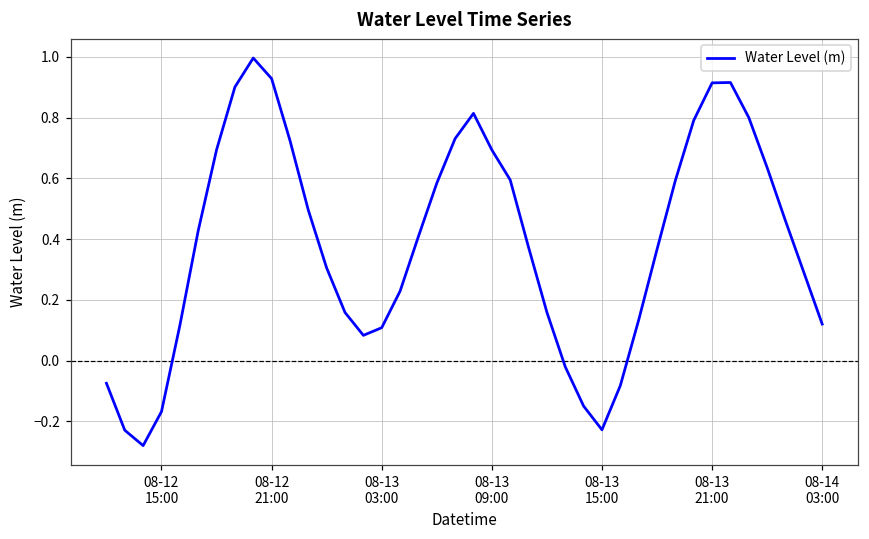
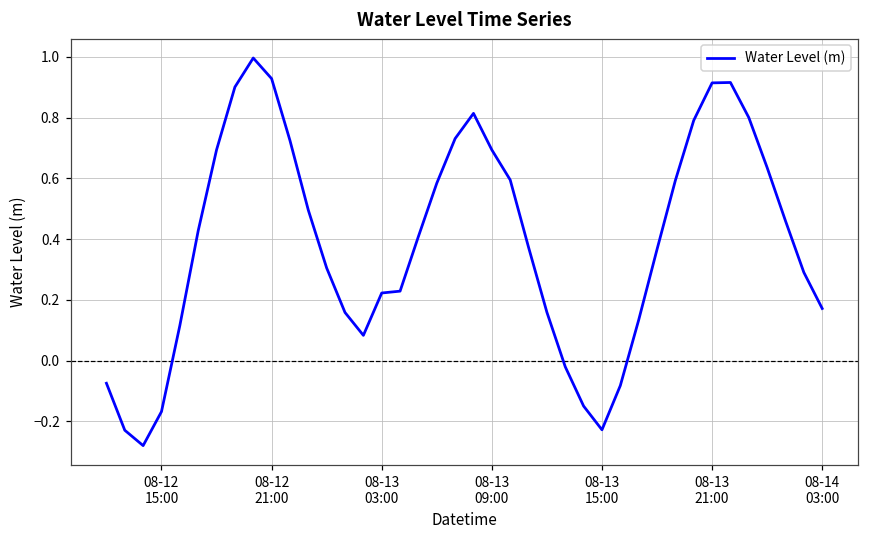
  {
    "08-12 15:00": -0.17,
    "08-12 21:00": 0.93,
-   "08-13 03:00": 0.11,
+   "08-13 03:00": 0.22,
    "08-13 09:00": 0.69,
    "08-13 15:00": -0.23,
    "08-13 21:00": 0.91,
-   "08-14 03:00": 0.12
+   "08-14 03:00": 0.17
  }
